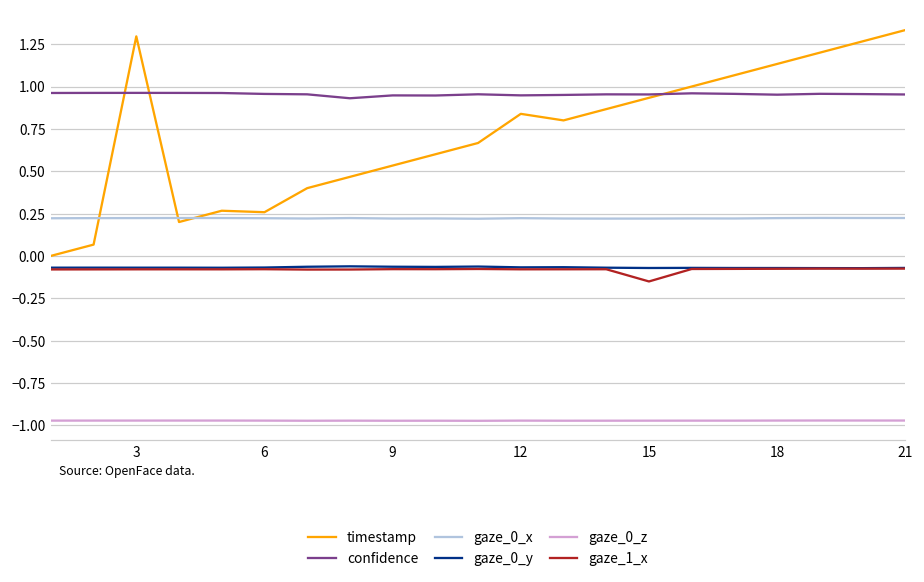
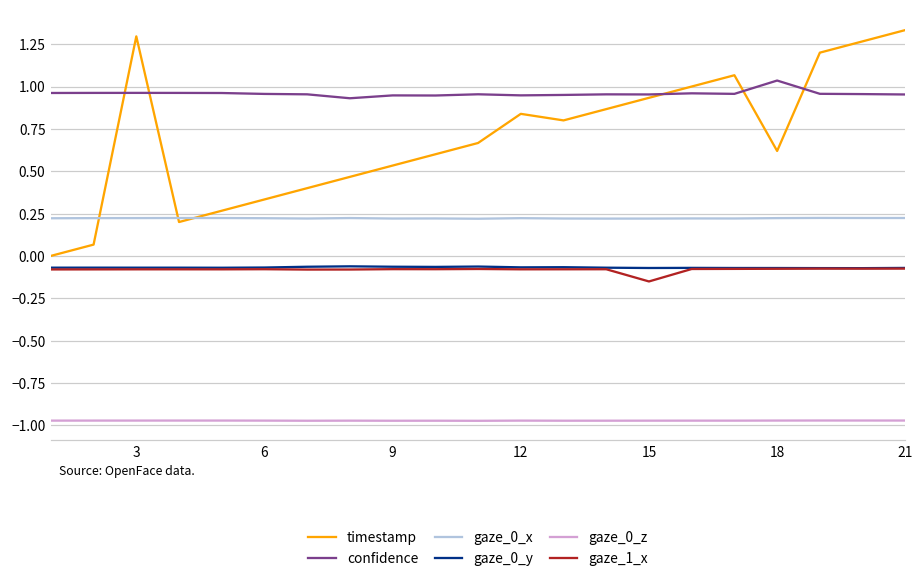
  {
    "timestamp": {
      "3": 1.30,
-     "6": 0.26,
+     "6": 0.33,
      "9": 0.53,
      "12": 0.84,
      "15": 0.93,
-     "18": 1.13,
+     "18": 0.62,
      "21": 1.33
    },
    "confidence": {
      "3": 0.96,
      "6": 0.96,
      "9": 0.95,
      "12": 0.95,
      "15": 0.95,
-     "18": 0.95,
+     "18": 1.04,
      "21": 0.95
    },
    "gaze_0_y": {
      "15": -0.07
    },
    "gaze_1_x": {
      "15": -0.15
    }
  }
